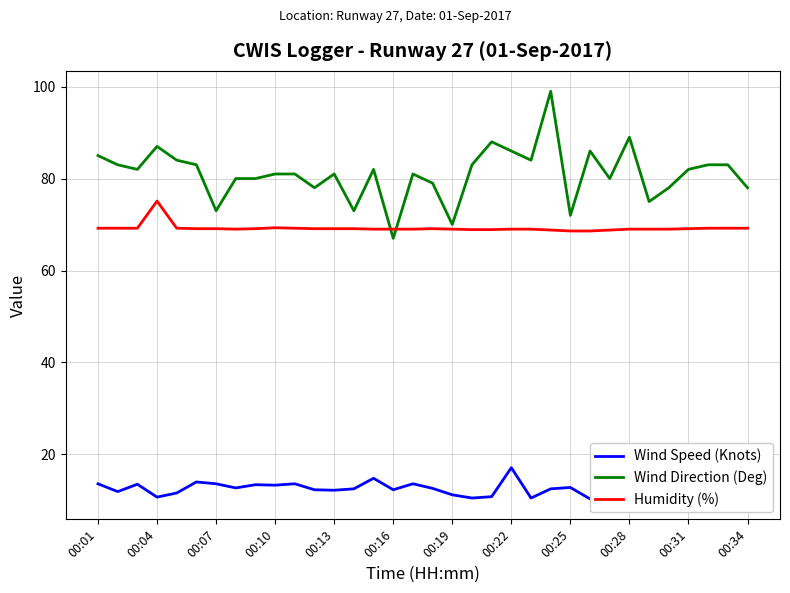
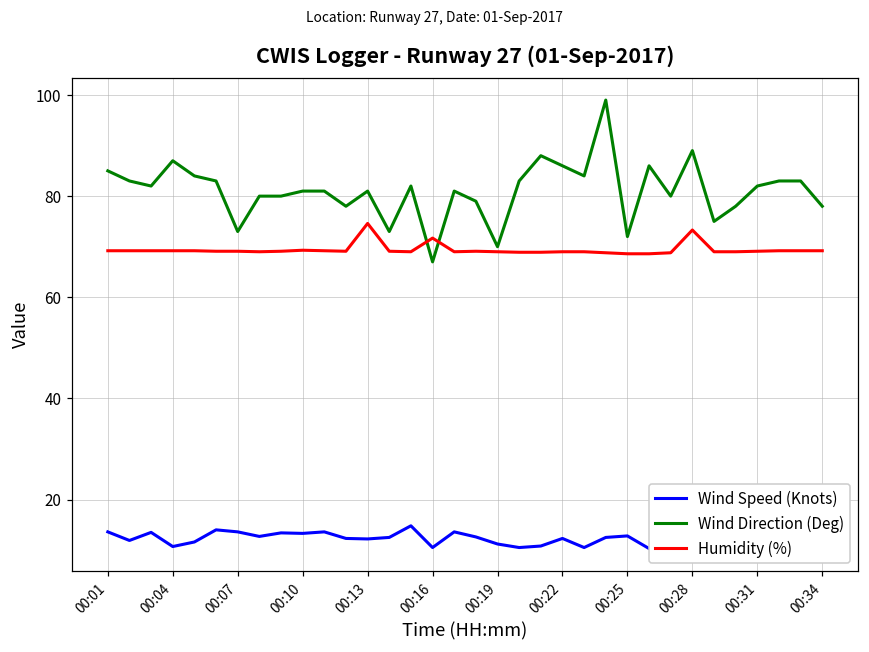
  {
    "Wind Speed (Knots)": {
      "00:01": 14,
      "00:04": 11,
      "00:07": 14,
      "00:10": 13,
      "00:13": 12,
-     "00:16": 12,
+     "00:16": 11,
      "00:19": 11,
-     "00:22": 17,
+     "00:22": 12,
      "00:25": 13
    },
    "Wind Direction (Deg)": {
      "00:01": 85,
      "00:04": 87,
      "00:07": 73,
      "00:10": 81,
      "00:13": 81,
      "00:16": 67,
      "00:19": 70,
      "00:22": 86,
      "00:25": 72,
      "00:28": 89,
      "00:31": 82,
      "00:34": 78
    },
    "Humidity (%)": {
      "00:01": 69,
-     "00:04": 75,
+     "00:04": 69,
      "00:07": 69,
      "00:10": 69,
-     "00:13": 69,
-     "00:16": 69,
+     "00:13": 75,
+     "00:16": 72,
      "00:19": 69,
      "00:22": 69,
      "00:25": 69,
-     "00:28": 69,
+     "00:28": 73,
      "00:31": 69,
      "00:34": 69
    }
  }
